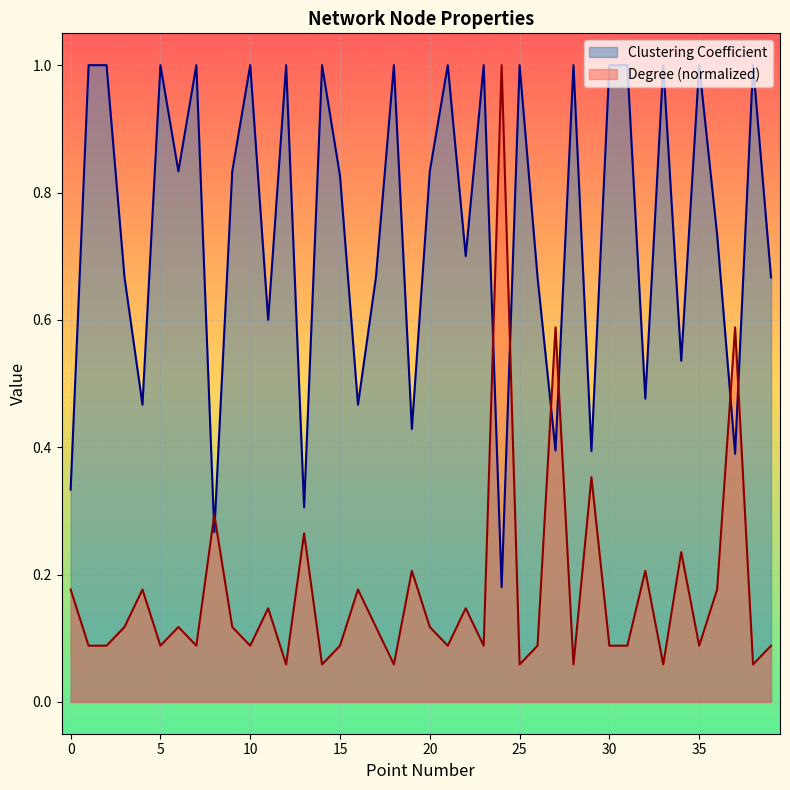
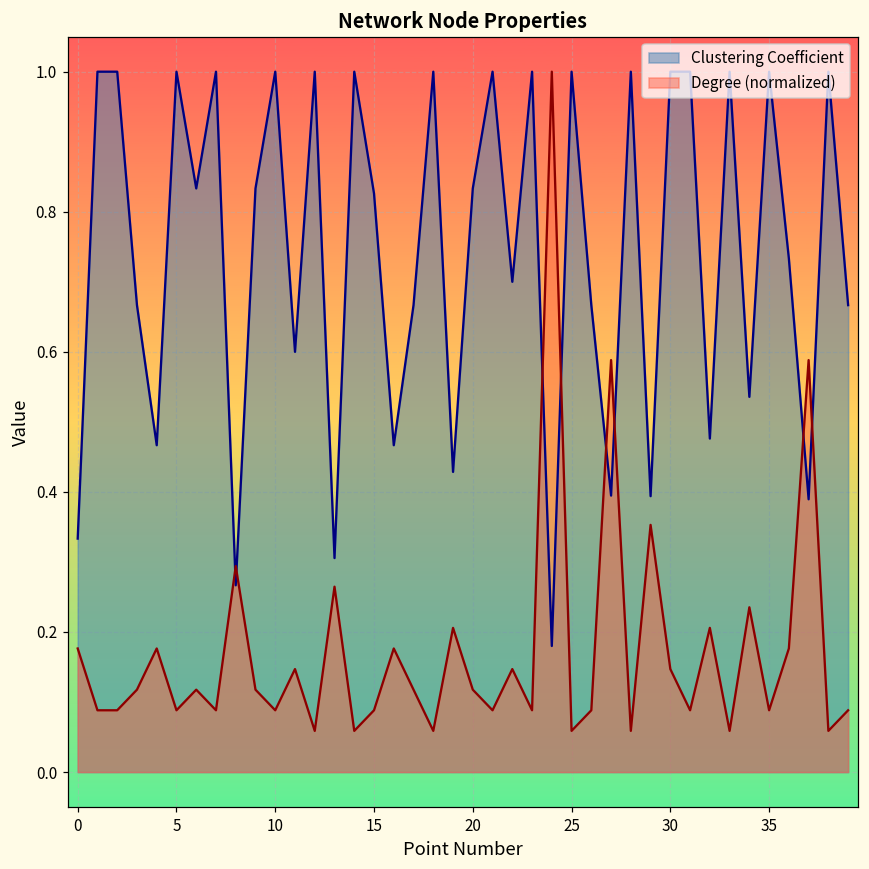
  {
    "Clustering Coefficient": {
      "0": 0.33,
      "5": 1.00,
      "10": 1.00,
      "15": 0.83,
      "20": 0.83,
      "25": 1.00
    },
    "Degree (normalized)": {
      "0": 0.18,
      "5": 0.09,
      "10": 0.09,
      "15": 0.09,
      "20": 0.12,
      "25": 0.06,
-     "30": 0.09,
+     "30": 0.15,
      "35": 0.09
    }
  }
